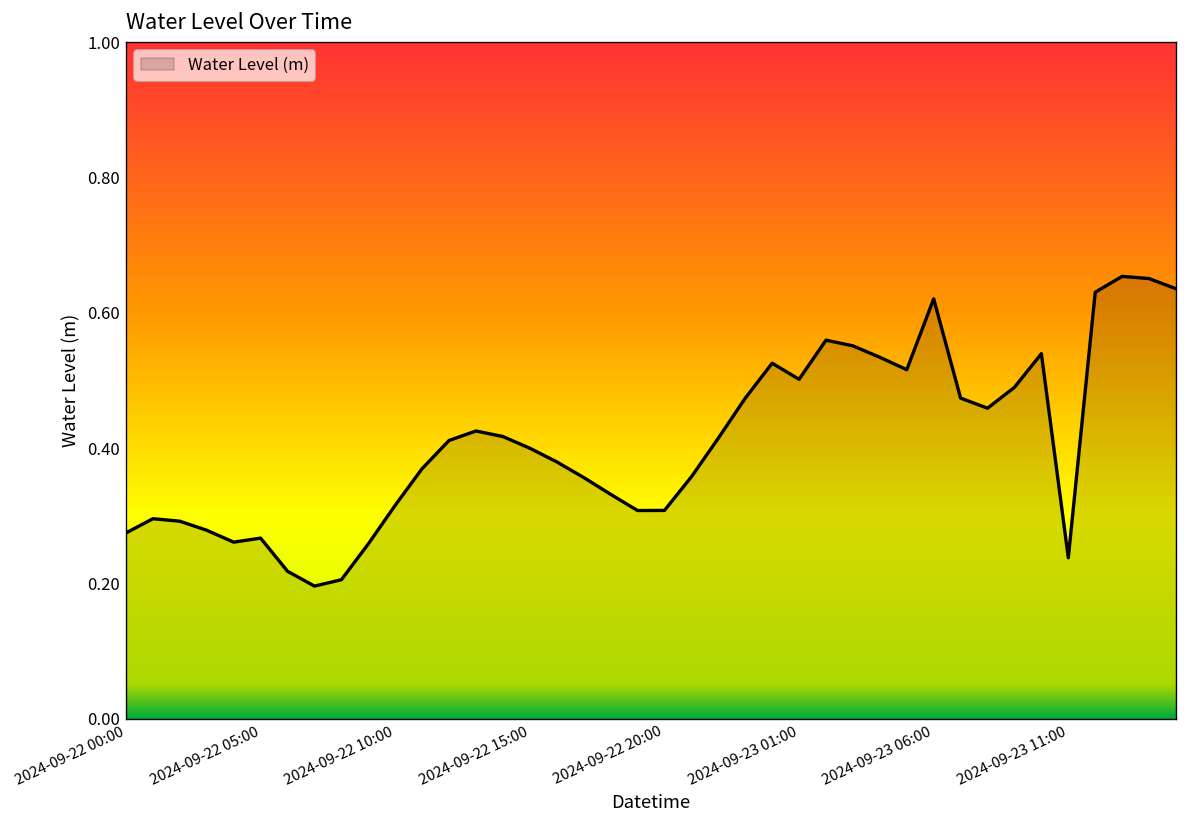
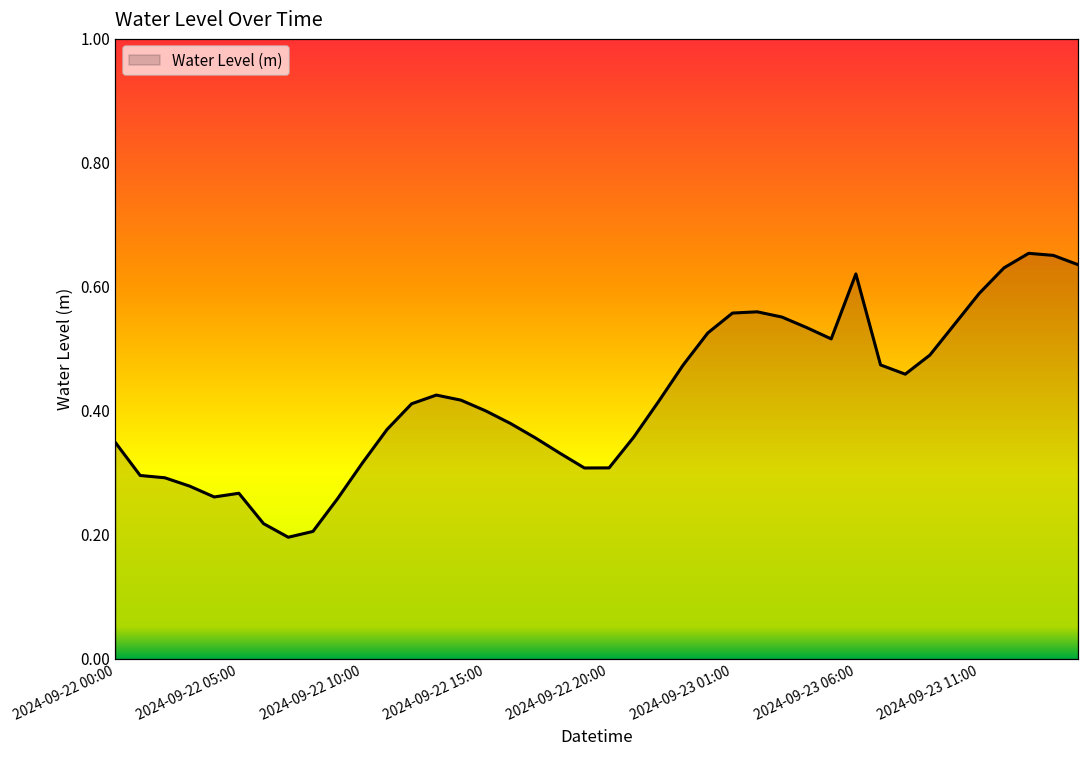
  {
-   "2024-09-22 00:00": 0.27,
+   "2024-09-22 00:00": 0.35,
    "2024-09-22 05:00": 0.27,
    "2024-09-22 10:00": 0.32,
    "2024-09-22 15:00": 0.40,
    "2024-09-22 20:00": 0.31,
-   "2024-09-23 01:00": 0.50,
+   "2024-09-23 01:00": 0.56,
    "2024-09-23 06:00": 0.62,
-   "2024-09-23 11:00": 0.24
+   "2024-09-23 11:00": 0.59
  }
